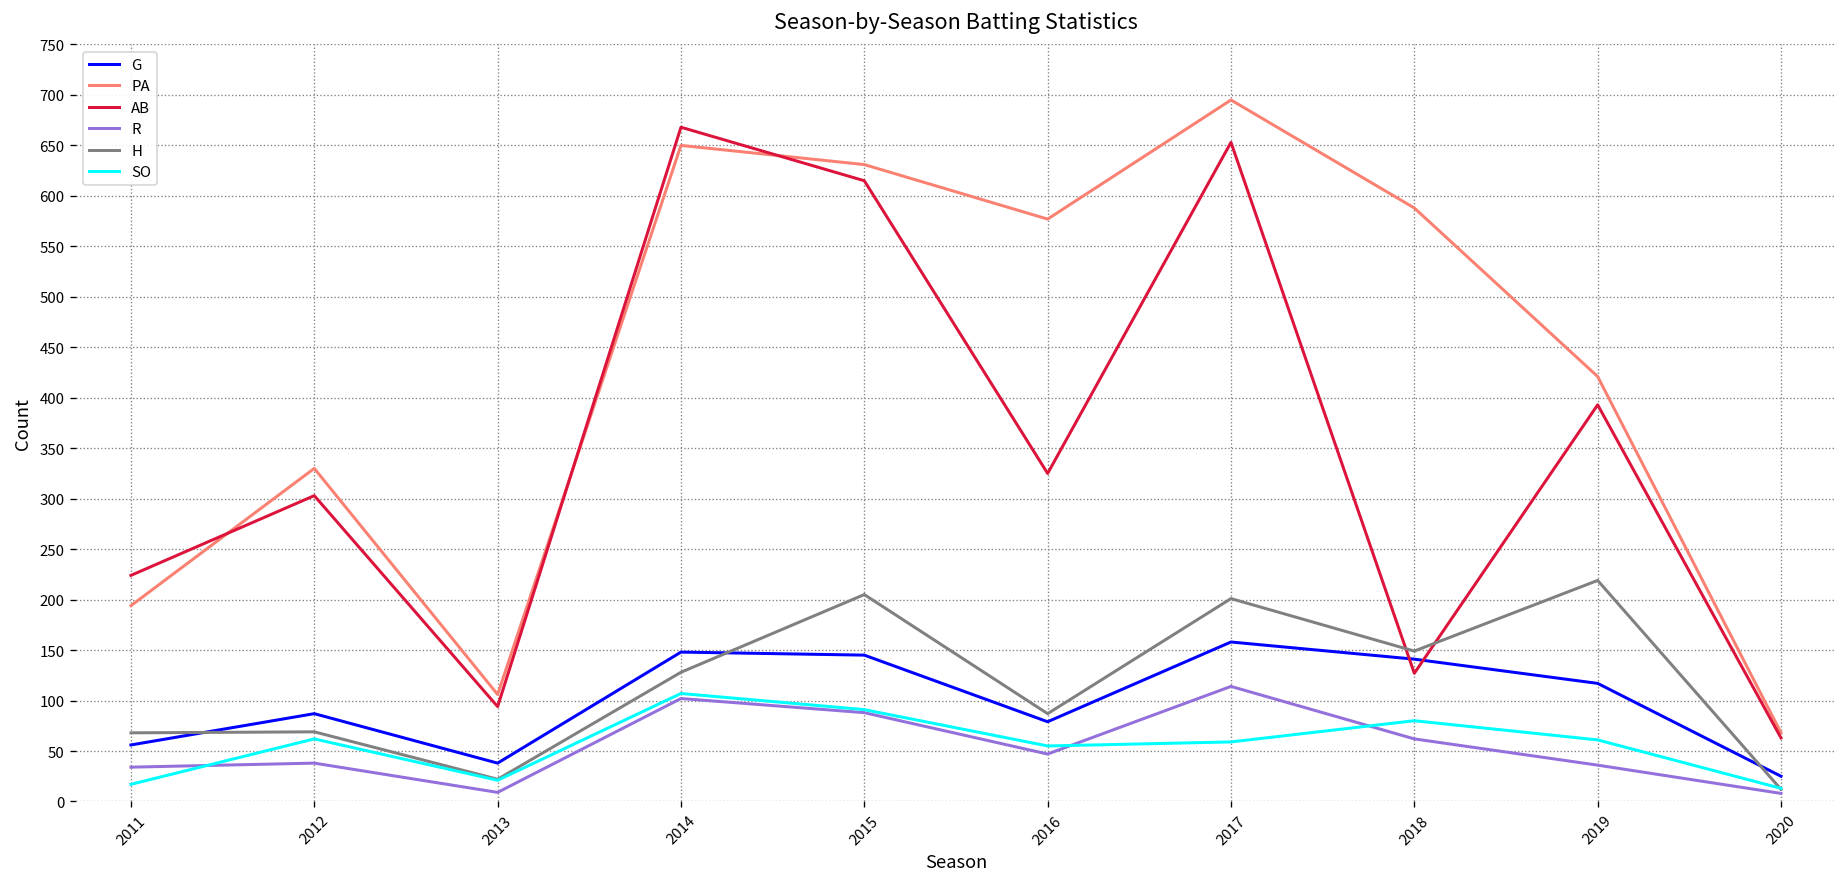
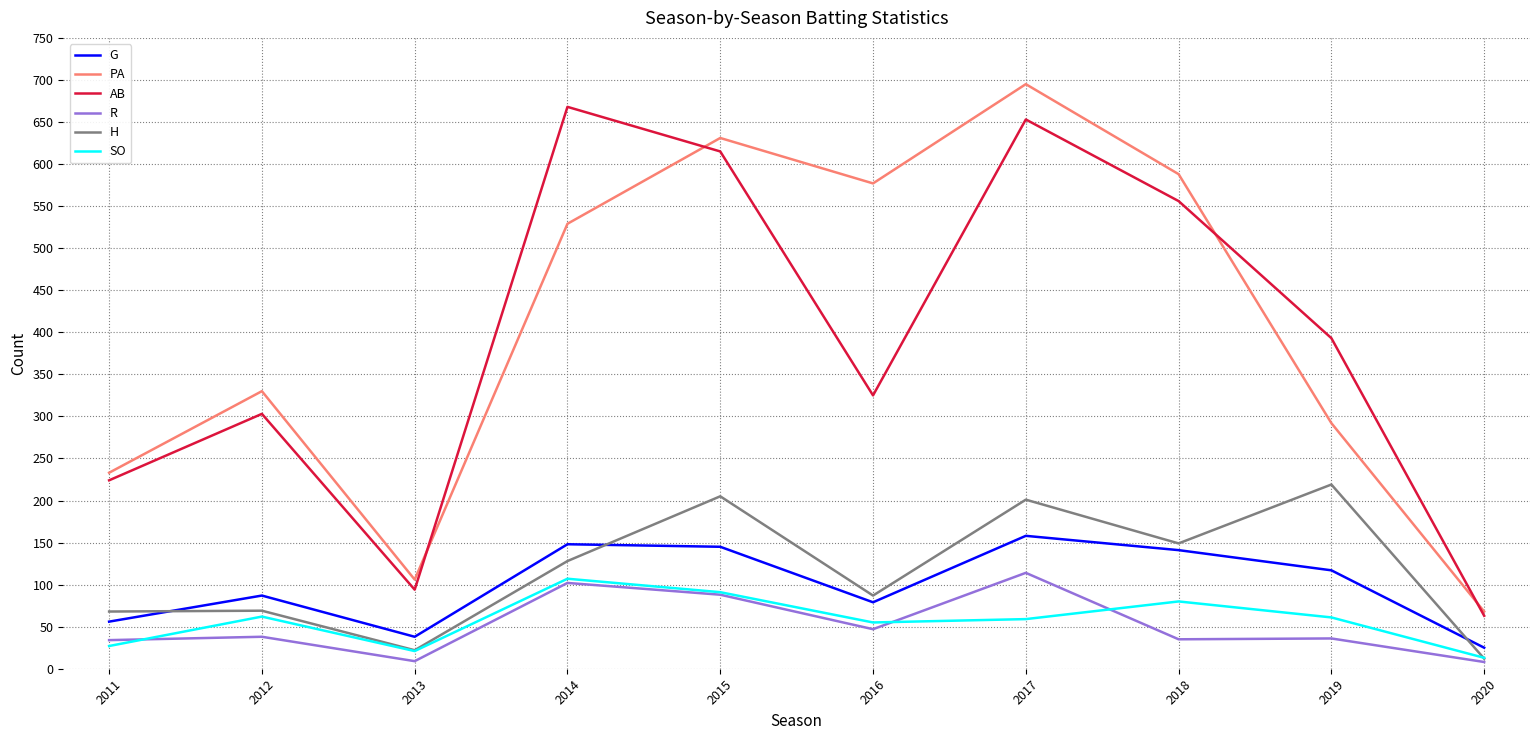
  {
    "G": {
      "2011": 60,
      "2012": 90,
      "2013": 40,
      "2014": 150,
      "2015": 150,
      "2016": 80,
      "2017": 160,
      "2018": 140,
      "2019": 120,
      "2020": 30
    },
    "PA": {
-     "2011": 190,
+     "2011": 230,
      "2012": 330,
      "2013": 110,
-     "2014": 650,
+     "2014": 530,
      "2015": 630,
      "2016": 580,
      "2017": 700,
      "2018": 590,
-     "2019": 420,
+     "2019": 290,
      "2020": 70
    },
    "AB": {
      "2011": 220,
      "2012": 300,
      "2013": 90,
      "2014": 670,
      "2015": 620,
      "2016": 330,
      "2017": 650,
-     "2018": 130,
+     "2018": 560,
      "2019": 390,
      "2020": 60
    },
    "R": {
      "2011": 30,
      "2012": 40,
      "2013": 10,
      "2014": 100,
      "2016": 50,
      "2017": 110,
-     "2018": 60,
+     "2018": 40,
      "2019": 40,
      "2020": 10
    },
    "H": {
      "2011": 70,
      "2012": 70,
      "2014": 130,
      "2015": 210,
      "2016": 90,
      "2017": 200,
      "2018": 150,
      "2019": 220
    },
    "SO": {
-     "2011": 20,
+     "2011": 30,
      "2012": 60,
      "2014": 110,
      "2016": 60,
      "2017": 60,
      "2018": 80,
      "2019": 60
    }
  }
